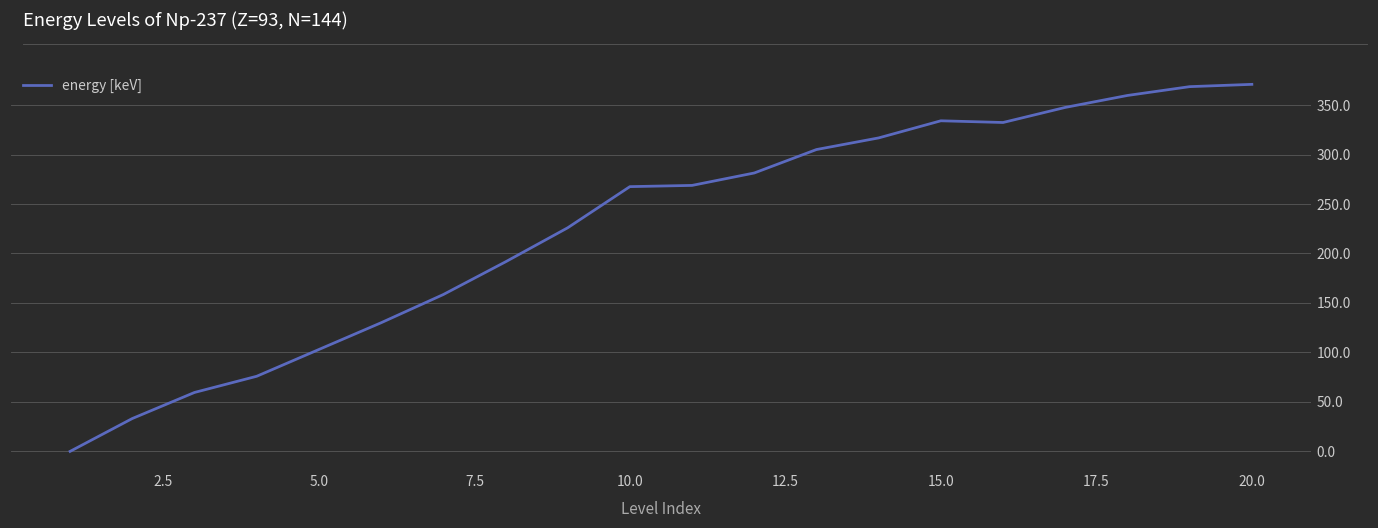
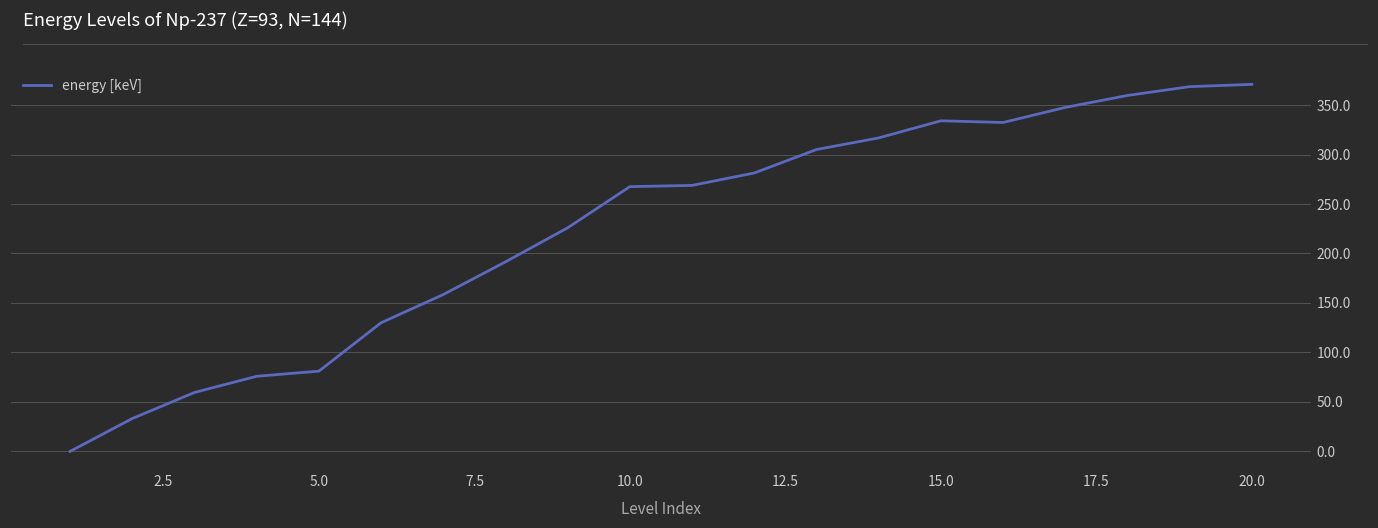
  {
-   "5.0": 100,
+   "5.0": 80,
    "10.0": 270,
    "15.0": 330,
    "20.0": 370
  }
